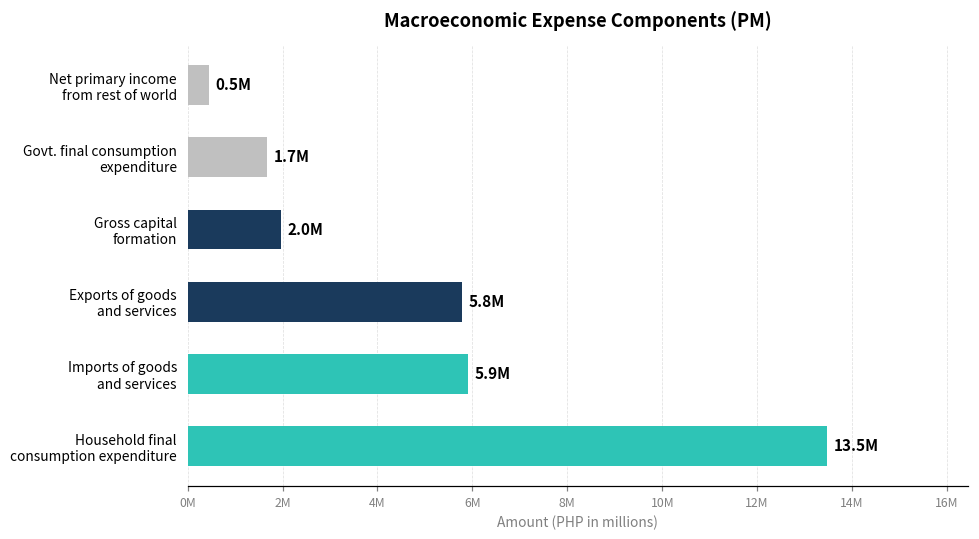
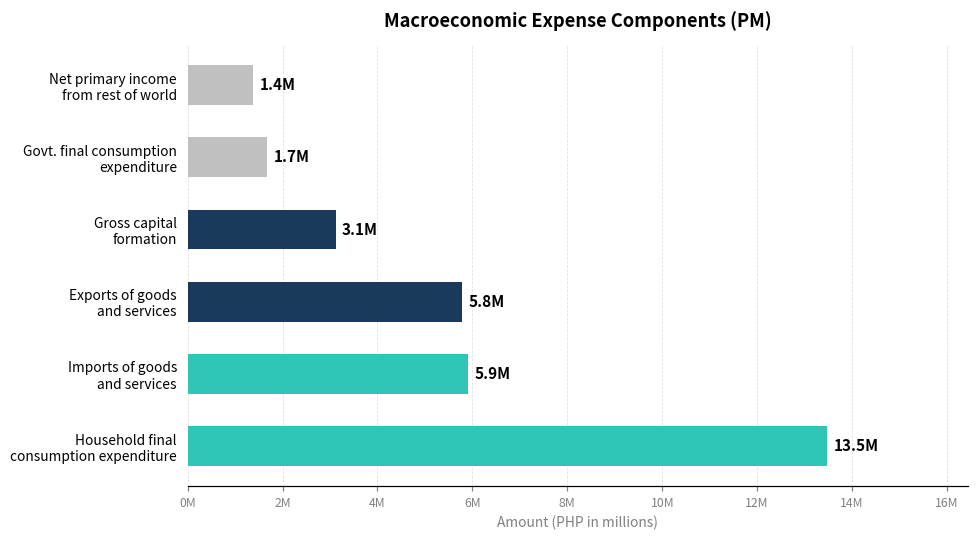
  {
-   "Net primary income from rest of world": "0.5M",
+   "Net primary income from rest of world": "1.4M",
    "Govt. final consumption expenditure": "1.7M",
-   "Gross capital formation": "2.0M",
+   "Gross capital formation": "3.1M",
    "Exports of goods and services": "5.8M",
    "Imports of goods and services": "5.9M",
    "Household final consumption expenditure": "13.5M"
  }
